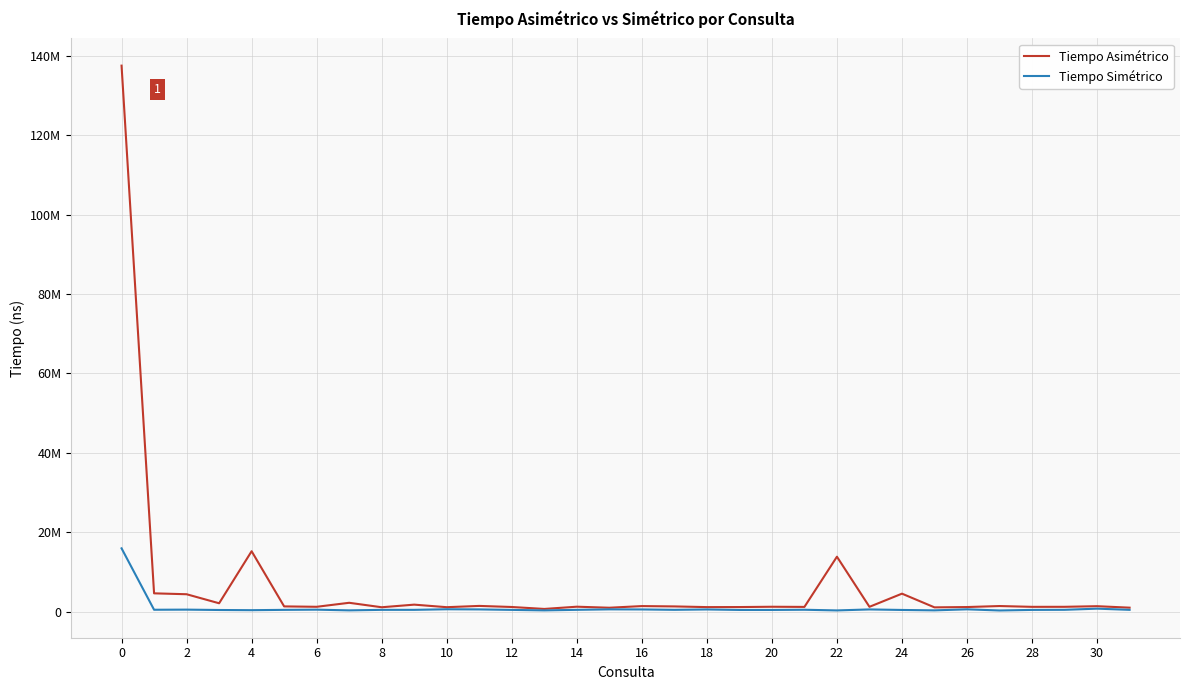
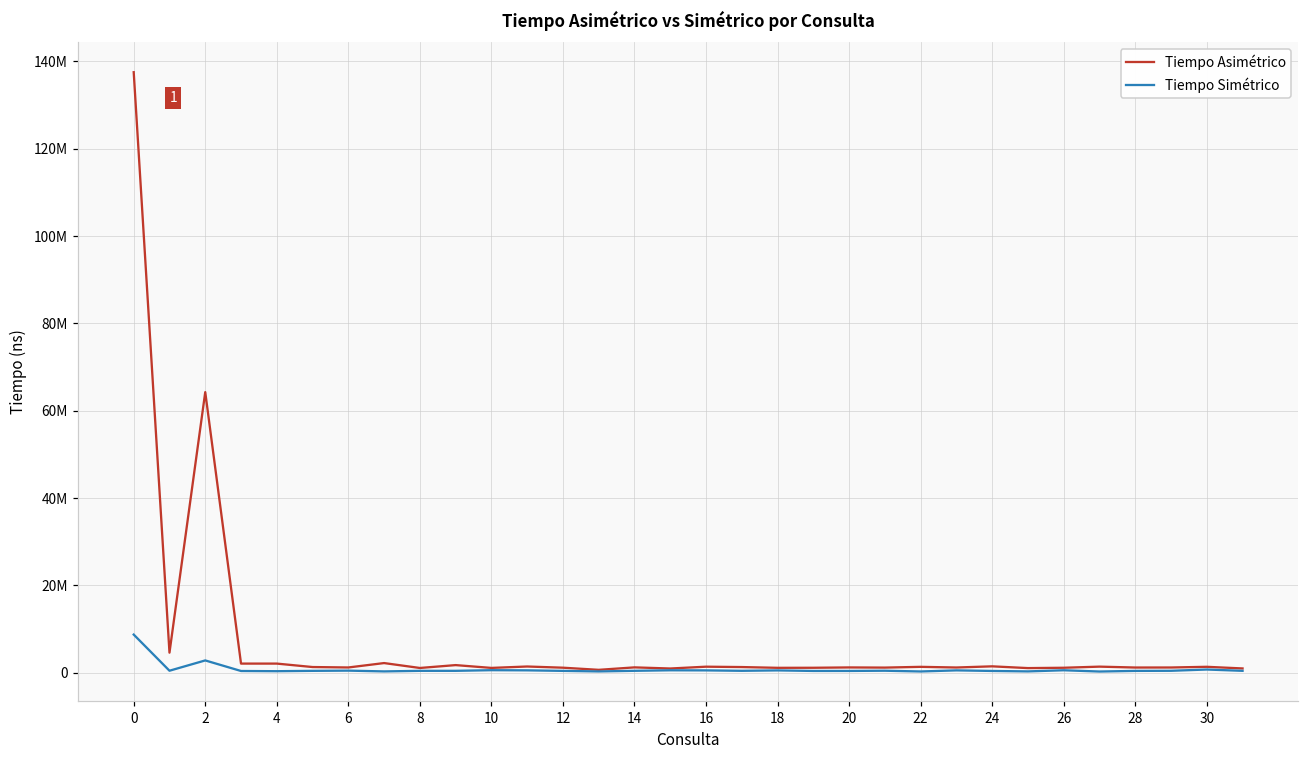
  {
    "Tiempo Asimétrico": {
      "0": 138000000,
-     "2": 4000000,
-     "4": 15000000,
+     "2": 64000000,
+     "4": 2000000,
      "6": 1000000,
      "8": 1000000,
      "12": 1000000,
      "14": 1000000,
      "16": 1000000,
      "20": 1000000,
-     "22": 14000000,
-     "24": 5000000,
+     "22": 1000000,
+     "24": 1000000,
      "28": 1000000
    },
    "Tiempo Simétrico": {
-     "0": 16000000,
-     "2": 0,
+     "0": 9000000,
+     "2": 3000000,
      "4": 0,
      "6": 0,
      "8": 0,
      "12": 0,
      "14": 0,
      "16": 1000000,
      "20": 0,
      "22": 0,
      "24": 0,
      "28": 0
    }
  }
